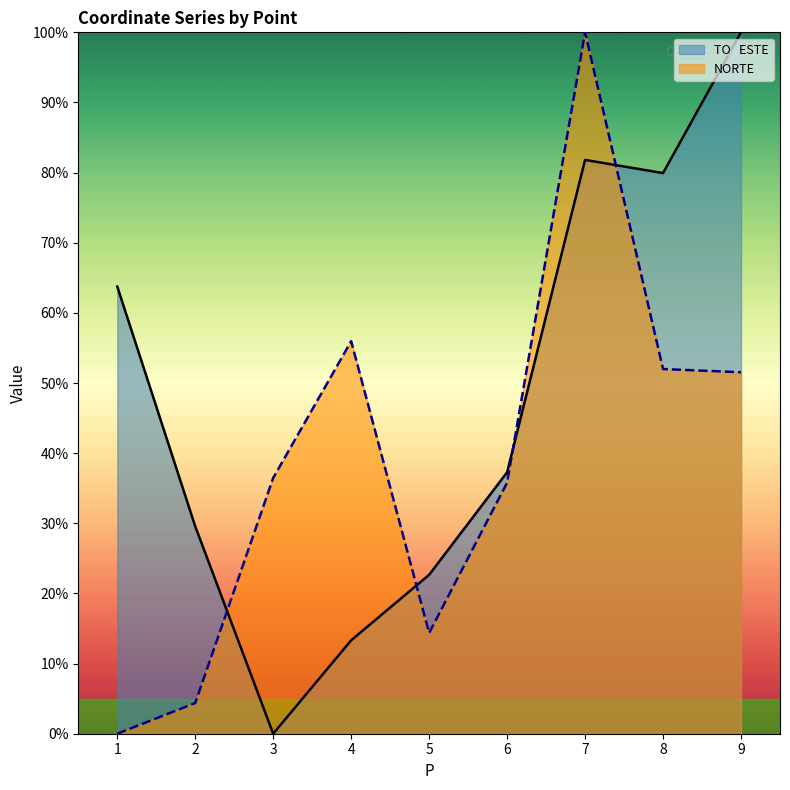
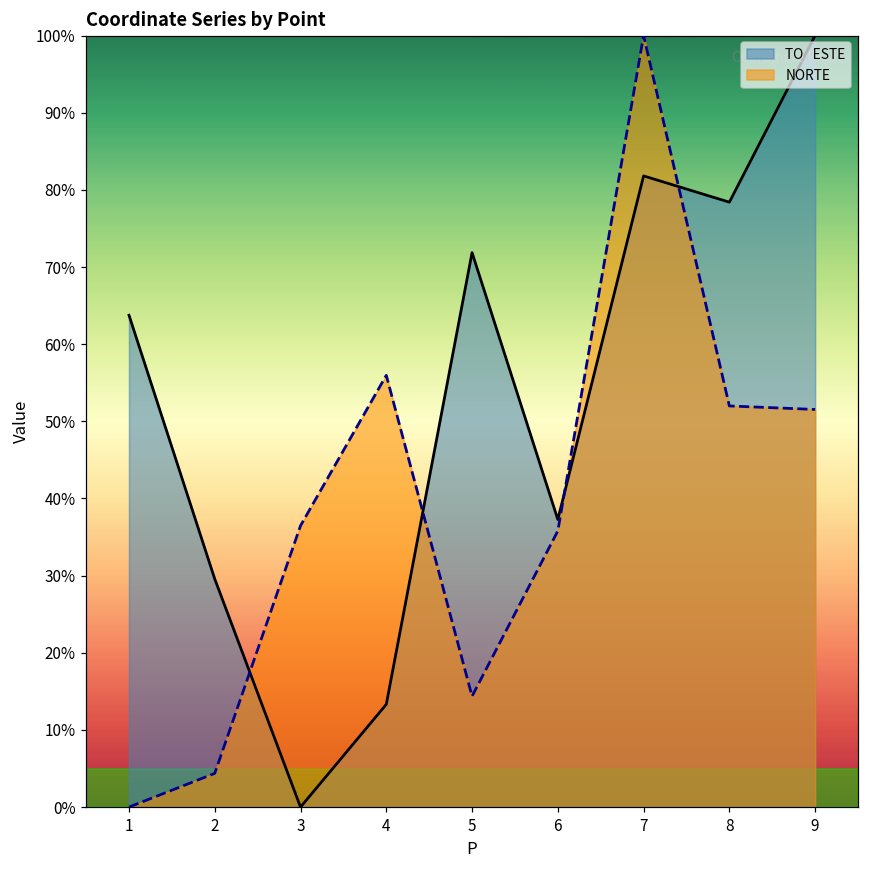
  {
    "TO ESTE": {
      "1": "64%",
      "2": "30%",
      "4": "13%",
-     "5": "23%",
+     "5": "72%",
      "6": "37%",
      "7": "82%",
-     "8": "80%",
+     "8": "78%",
      "9": "100%"
    },
    "NORTE": {
      "3": "36%",
      "4": "56%",
      "5": "14%",
      "6": "36%",
      "7": "100%",
      "8": "52%",
      "9": "52%"
    }
  }
